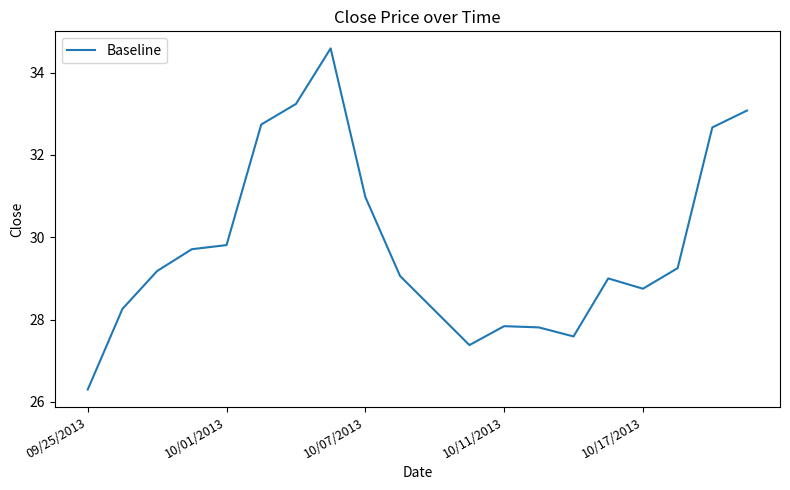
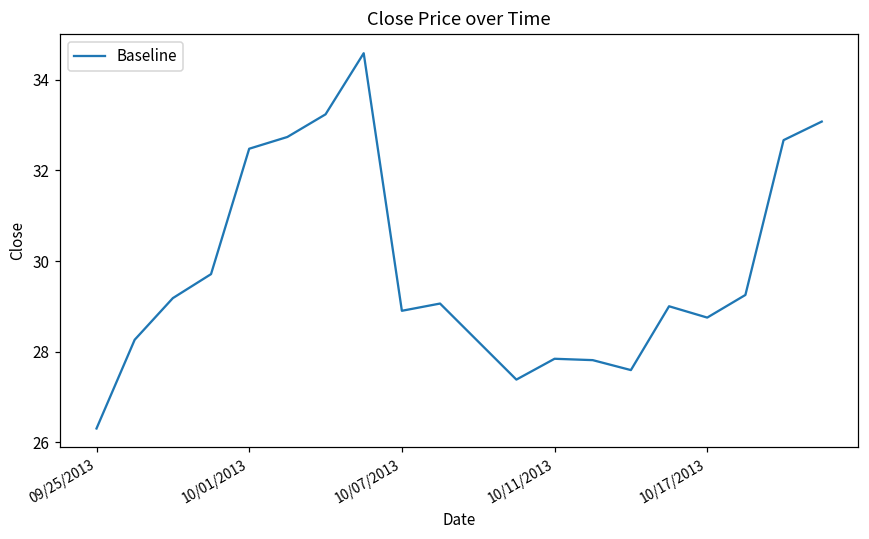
  {
    "09/25/2013": 26.3,
-   "10/01/2013": 29.8,
-   "10/07/2013": 31.0,
+   "10/01/2013": 32.5,
+   "10/07/2013": 28.9,
    "10/11/2013": 27.8,
    "10/17/2013": 28.8
  }
